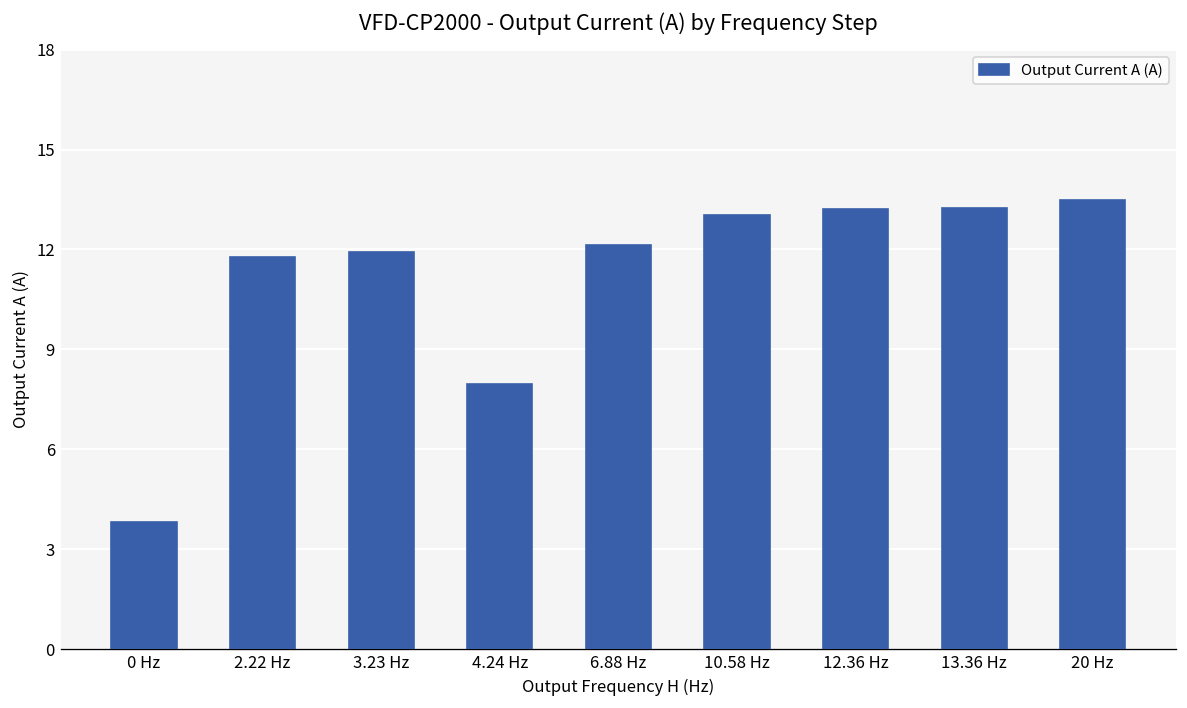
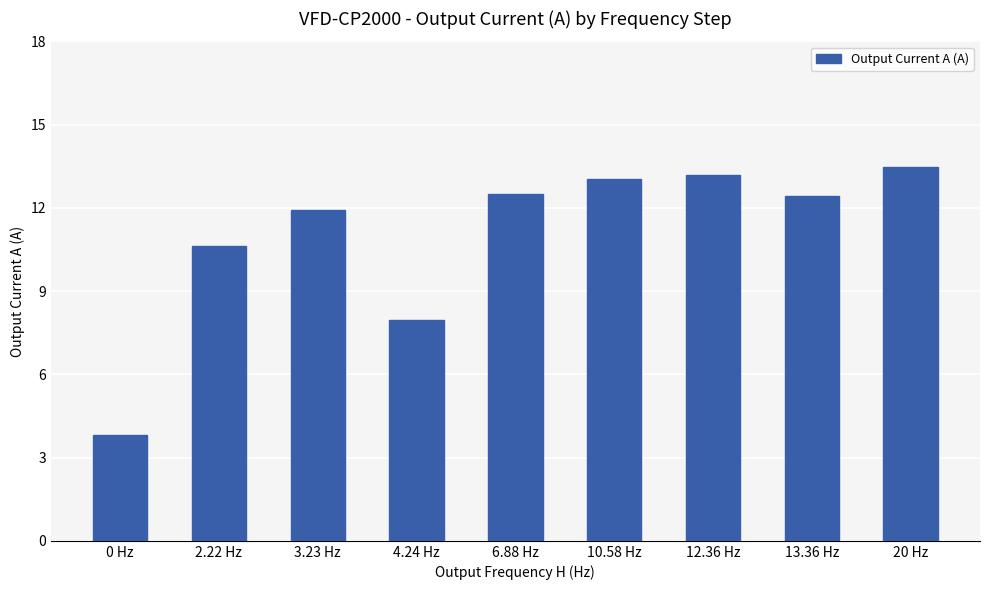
  {
    "0 Hz": 3.8,
-   "2.22 Hz": 11.8,
+   "2.22 Hz": 10.6,
    "3.23 Hz": 11.9,
    "4.24 Hz": 8.0,
-   "6.88 Hz": 12.1,
+   "6.88 Hz": 12.5,
    "10.58 Hz": 13.0,
    "12.36 Hz": 13.2,
-   "13.36 Hz": 13.2,
+   "13.36 Hz": 12.4,
    "20 Hz": 13.5
  }
